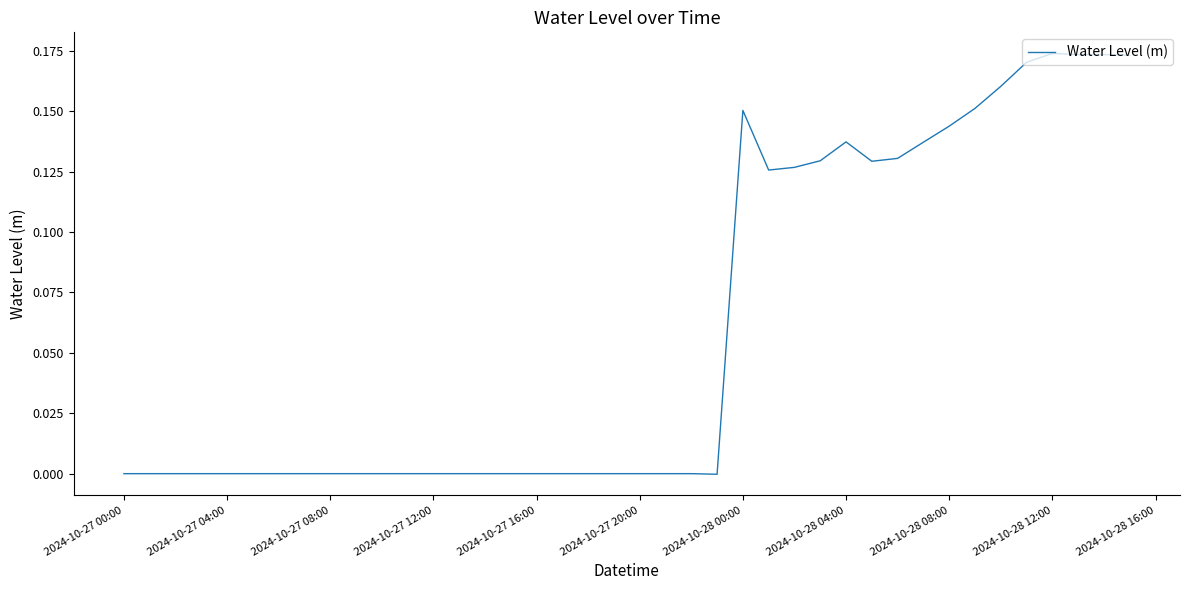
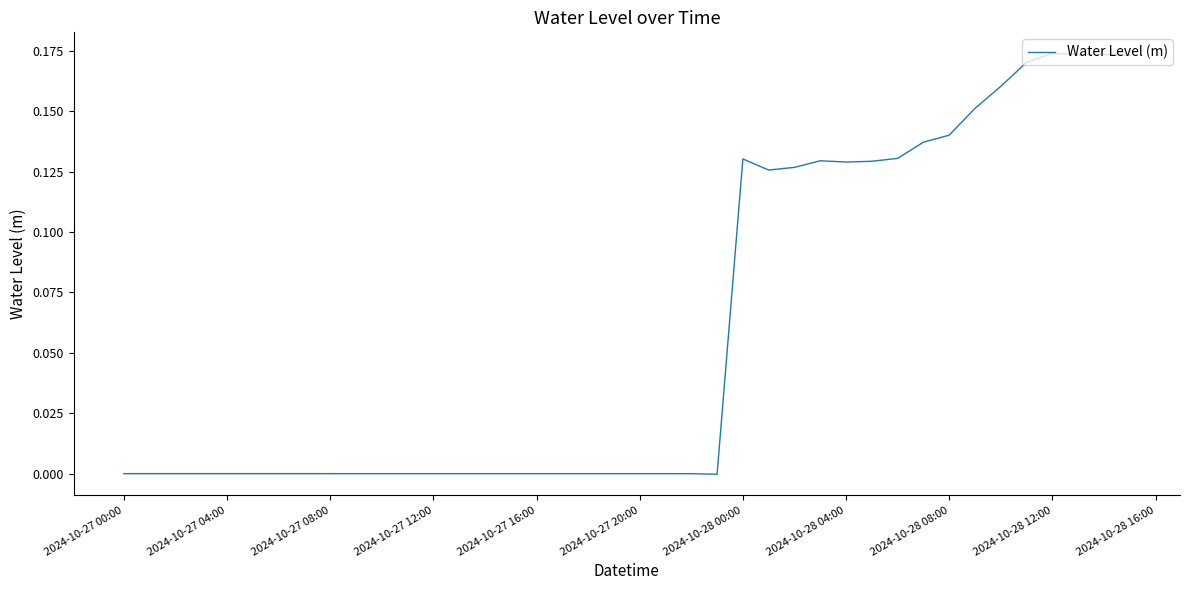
  {
    "2024-10-27 00:00": 0.000,
    "2024-10-27 04:00": 0.000,
    "2024-10-27 08:00": 0.000,
    "2024-10-27 12:00": 0.000,
    "2024-10-27 16:00": 0.000,
    "2024-10-27 20:00": 0.000,
-   "2024-10-28 00:00": 0.150,
-   "2024-10-28 04:00": 0.137,
-   "2024-10-28 08:00": 0.144
+   "2024-10-28 00:00": 0.130,
+   "2024-10-28 04:00": 0.129,
+   "2024-10-28 08:00": 0.140
  }
